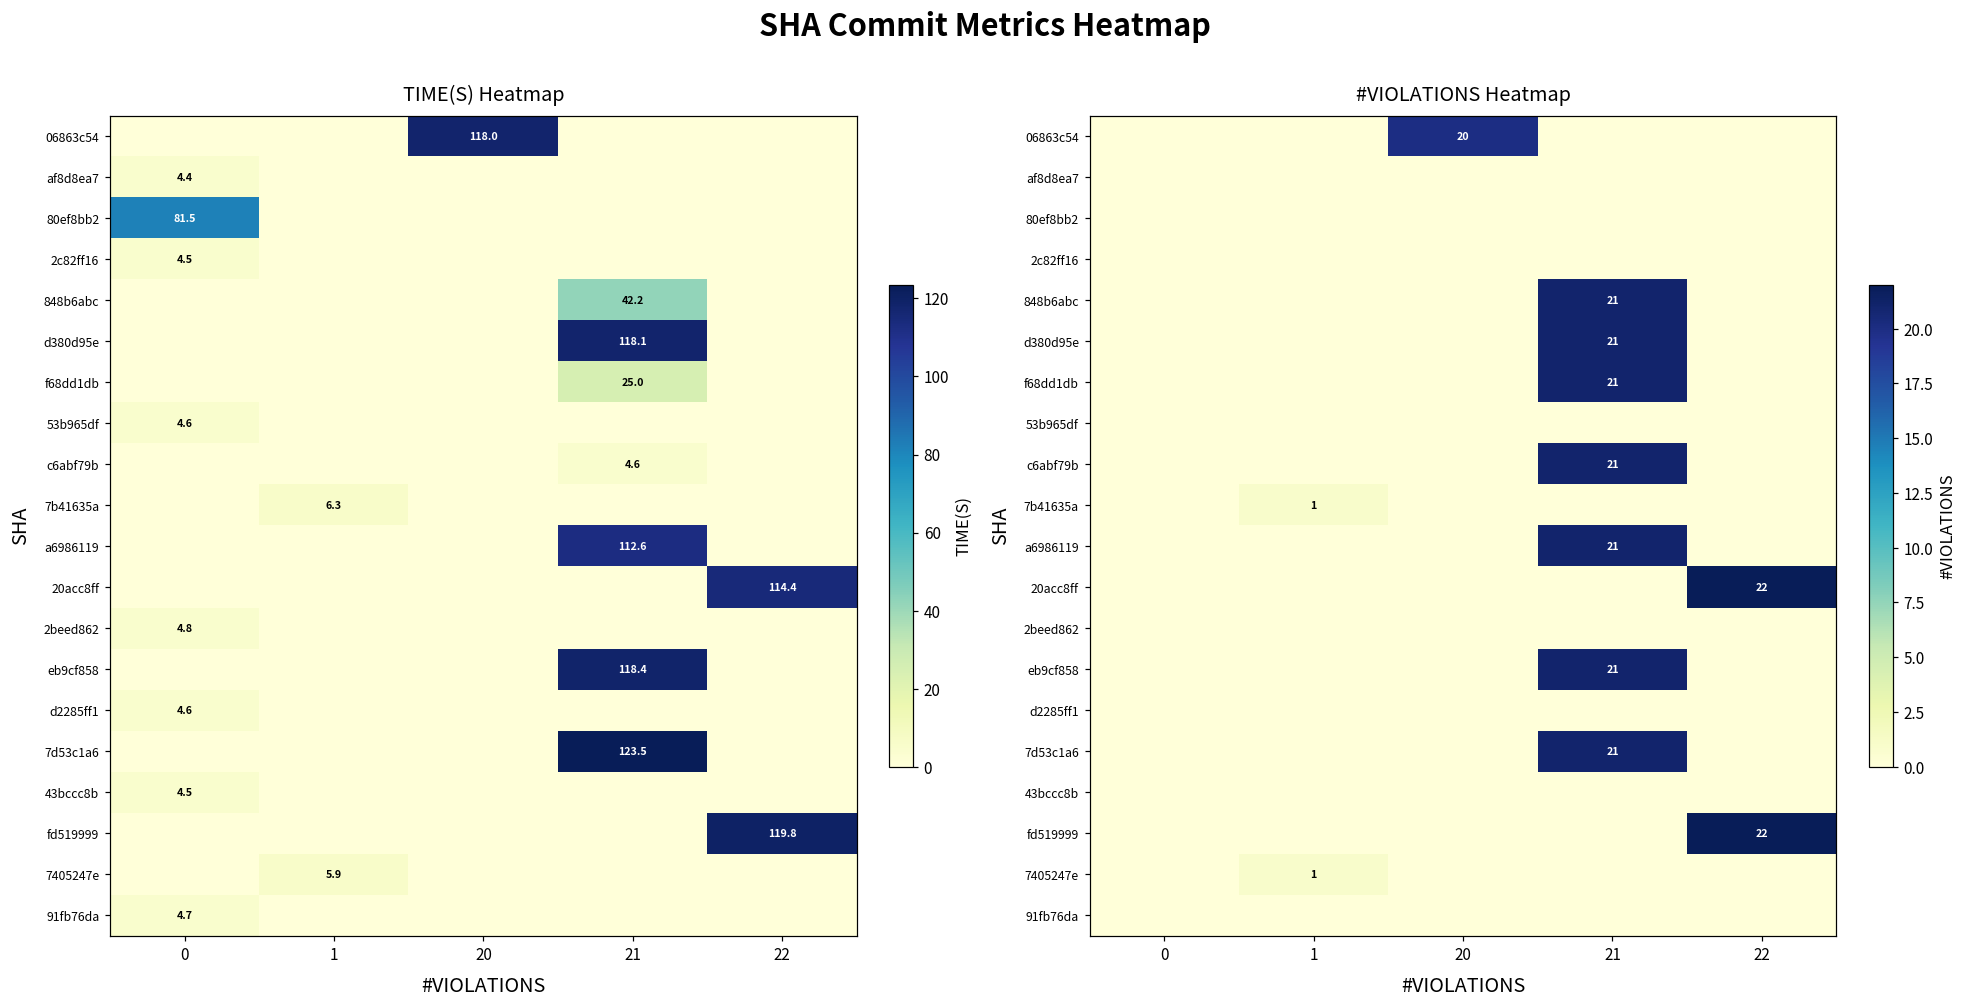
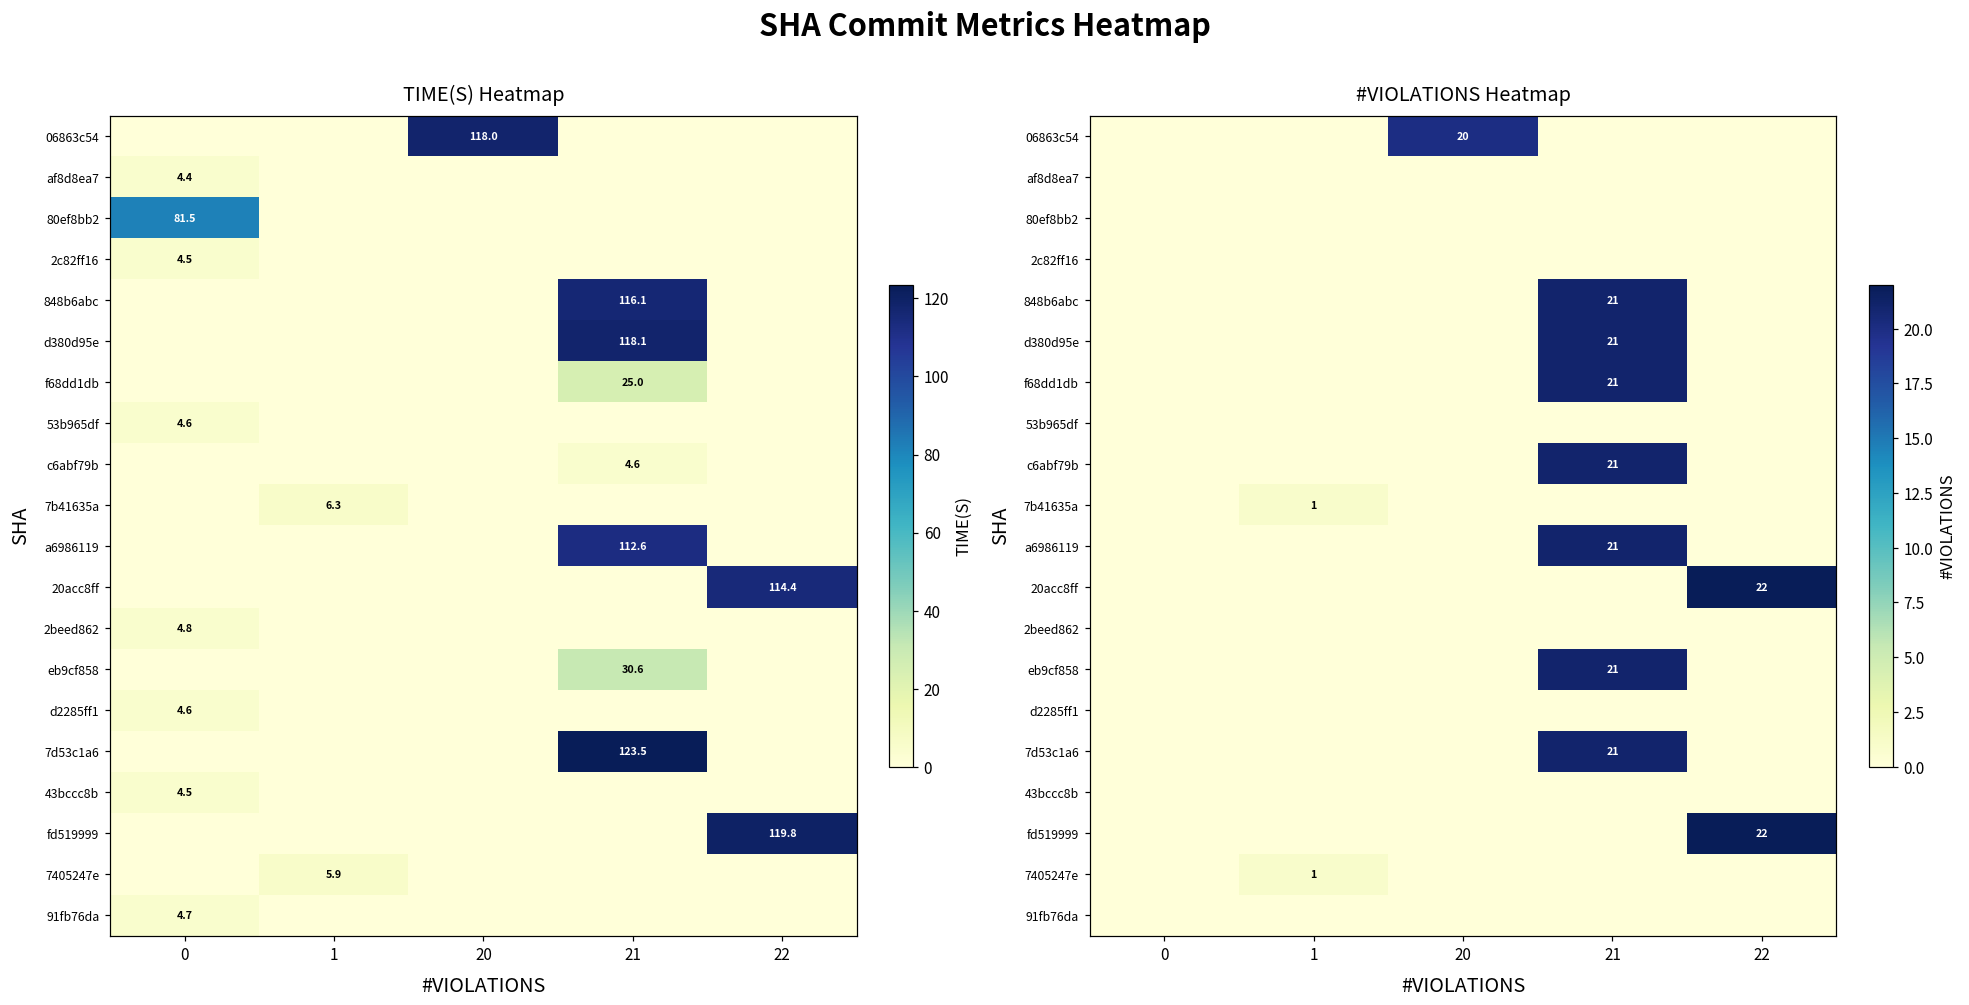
  {
    "TIME(S) Heatmap": {
      "06863c54": {
        "20": 118.0
      },
      "af8d8ea7": {
        "0": 4.4
      },
      "80ef8bb2": {
        "0": 81.5
      },
      "2c82ff16": {
        "0": 4.5
      },
      "848b6abc": {
-       "21": 42.2
+       "21": 116.1
      },
      "d380d95e": {
        "21": 118.1
      },
      "f68dd1db": {
        "21": 25.0
      },
      "53b965df": {
        "0": 4.6
      },
      "c6abf79b": {
        "21": 4.6
      },
      "7b41635a": {
        "1": 6.3
      },
      "a6986119": {
        "21": 112.6
      },
      "20acc8ff": {
        "22": 114.4
      },
      "2beed862": {
        "0": 4.8
      },
      "eb9cf858": {
-       "21": 118.4
+       "21": 30.6
      },
      "d2285ff1": {
        "0": 4.6
      },
      "7d53c1a6": {
        "21": 123.5
      },
      "43bccc8b": {
        "0": 4.5
      },
      "fd519999": {
        "22": 119.8
      },
      "7405247e": {
        "1": 5.9
      },
      "91fb76da": {
        "0": 4.7
      }
    },
    "#VIOLATIONS Heatmap": {
      "06863c54": {
        "20": 20
      },
      "848b6abc": {
        "21": 21
      },
      "d380d95e": {
        "21": 21
      },
      "f68dd1db": {
        "21": 21
      },
      "c6abf79b": {
        "21": 21
      },
      "7b41635a": {
        "1": 1
      },
      "a6986119": {
        "21": 21
      },
      "20acc8ff": {
        "22": 22
      },
      "eb9cf858": {
        "21": 21
      },
      "7d53c1a6": {
        "21": 21
      },
      "fd519999": {
        "22": 22
      },
      "7405247e": {
        "1": 1
      }
    }
  }
